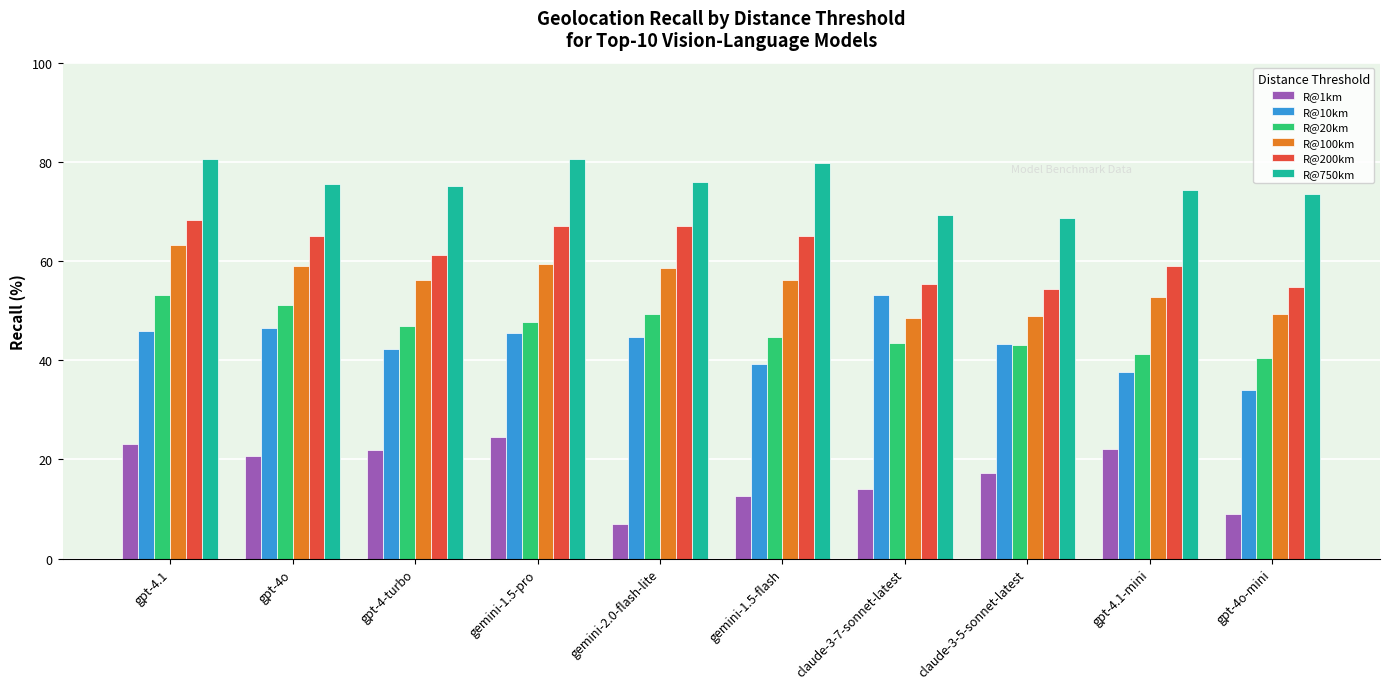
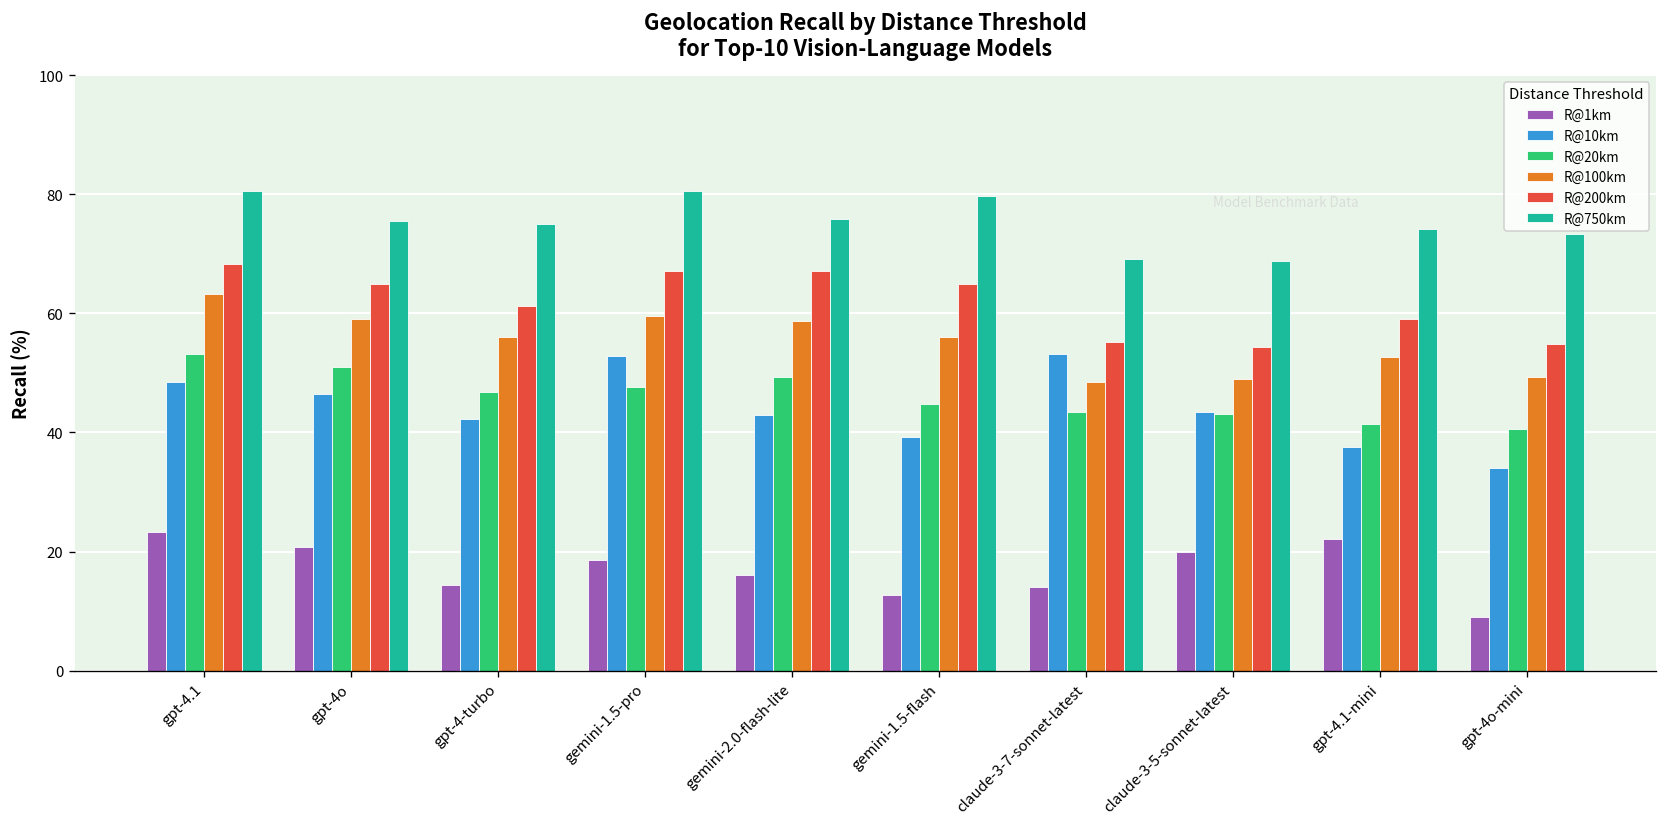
  {
    "R@1km": {
      "gpt-4.1": 23,
      "gpt-4o": 21,
-     "gpt-4-turbo": 22,
-     "gemini-1.5-pro": 25,
-     "gemini-2.0-flash-lite": 7,
+     "gpt-4-turbo": 14,
+     "gemini-1.5-pro": 19,
+     "gemini-2.0-flash-lite": 16,
      "gemini-1.5-flash": 13,
      "claude-3-7-sonnet-latest": 14,
-     "claude-3-5-sonnet-latest": 17,
+     "claude-3-5-sonnet-latest": 20,
      "gpt-4.1-mini": 22,
      "gpt-4o-mini": 9
    },
    "R@10km": {
-     "gpt-4.1": 46,
+     "gpt-4.1": 49,
      "gpt-4o": 46,
      "gpt-4-turbo": 42,
-     "gemini-1.5-pro": 46,
-     "gemini-2.0-flash-lite": 45,
+     "gemini-1.5-pro": 53,
+     "gemini-2.0-flash-lite": 43,
      "gemini-1.5-flash": 39,
      "claude-3-7-sonnet-latest": 53,
      "claude-3-5-sonnet-latest": 43,
      "gpt-4.1-mini": 38,
      "gpt-4o-mini": 34
    }
  }
